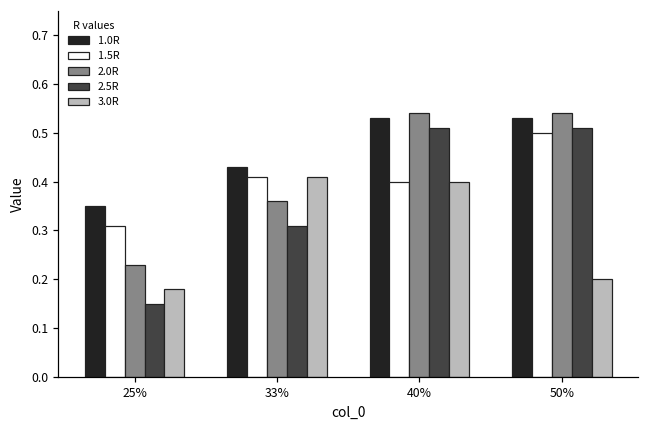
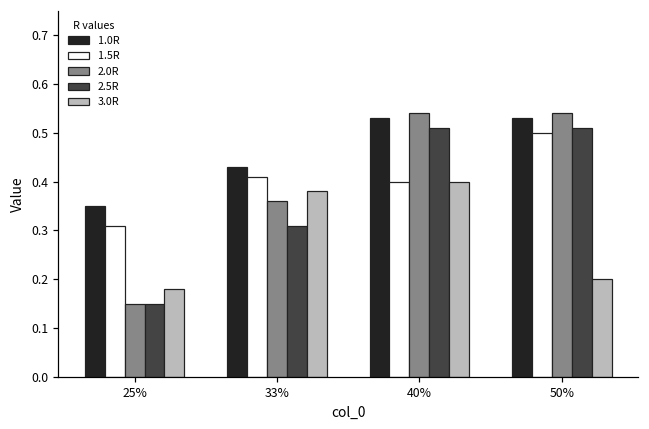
  {
    "1.5R": {
      "25%": 0.31,
      "33%": 0.41,
      "40%": 0.40,
      "50%": 0.50
    },
    "2.0R": {
-     "25%": 0.23,
+     "25%": 0.15,
      "33%": 0.36,
      "40%": 0.54,
      "50%": 0.54
    },
    "3.0R": {
      "25%": 0.18,
-     "33%": 0.41,
+     "33%": 0.38,
      "40%": 0.40,
      "50%": 0.20
    }
  }
